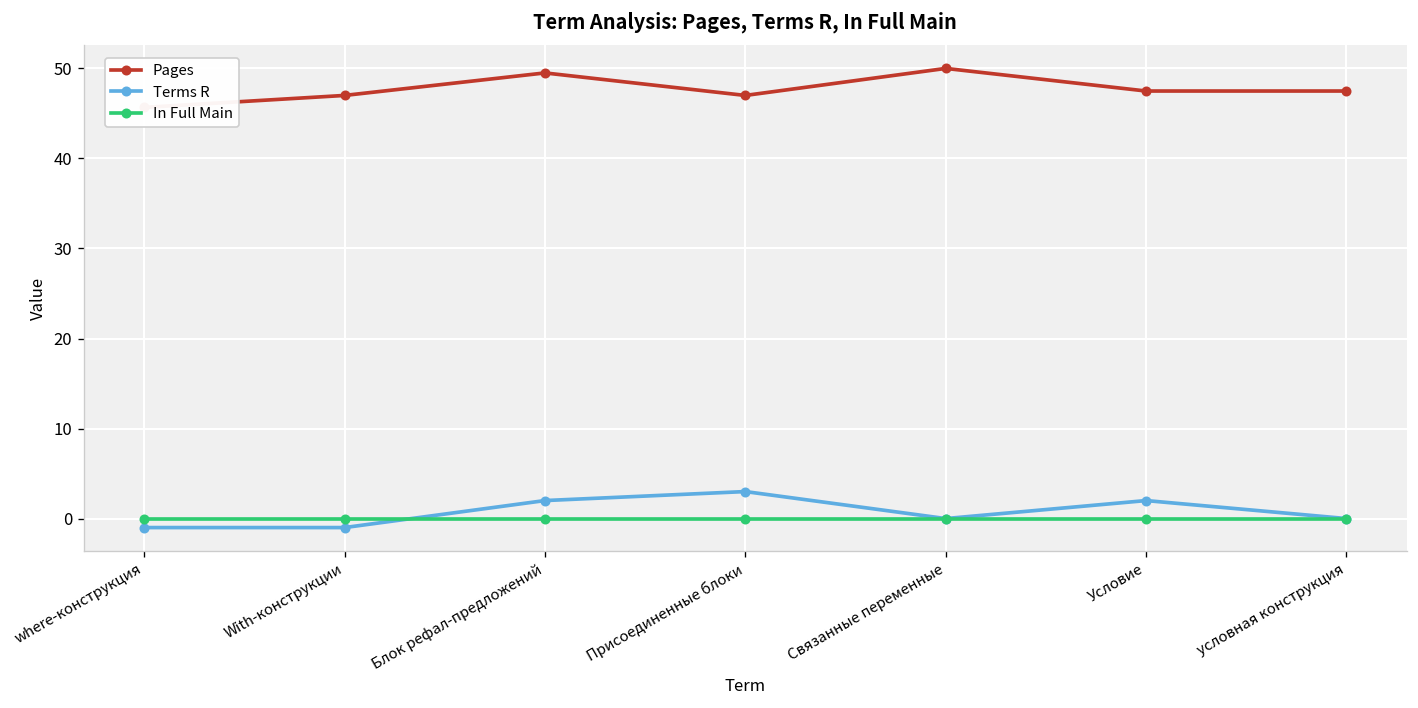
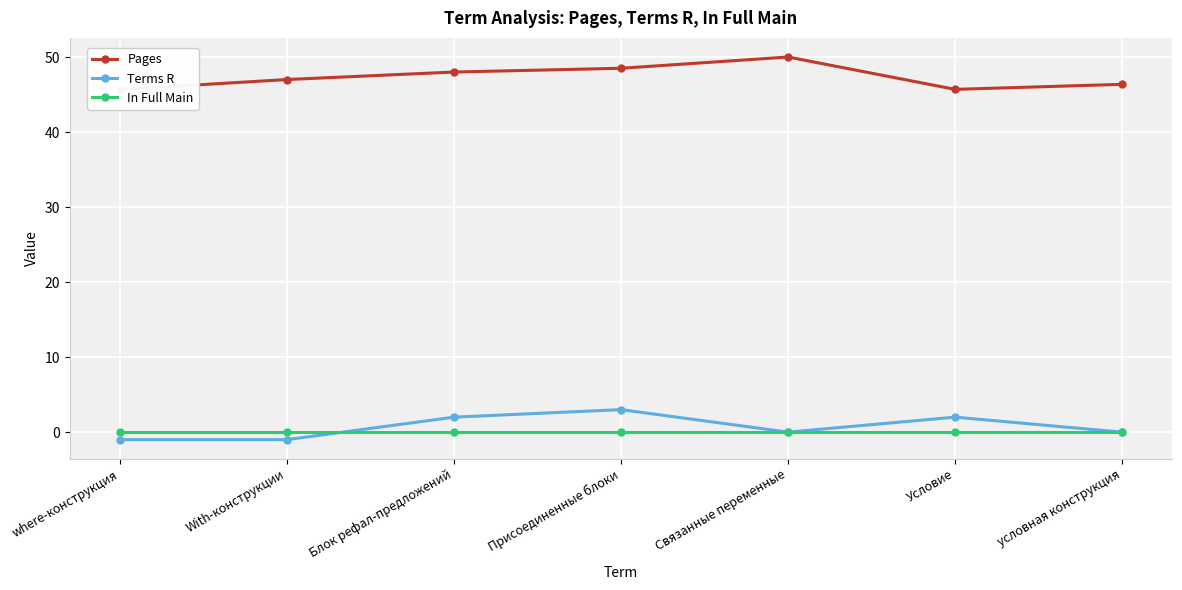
  {
    "Pages": {
      "With-конструкции": 47,
-     "Блок рефал-предложений": 50,
-     "Присоединенные блоки": 47,
+     "Блок рефал-предложений": 48,
+     "Присоединенные блоки": 49,
      "Связанные переменные": 50,
-     "Условие": 47,
-     "условная конструкция": 47
+     "Условие": 46,
+     "условная конструкция": 46
    },
    "Terms R": {
      "where-конструкция": -1,
      "With-конструкции": -1,
      "Блок рефал-предложений": 2,
      "Присоединенные блоки": 3,
      "Условие": 2
    },
    "In Full Main": {
      "where-конструкция": 0,
      "With-конструкции": 0,
      "Блок рефал-предложений": 0,
      "Присоединенные блоки": 0,
      "Условие": 0
    }
  }
